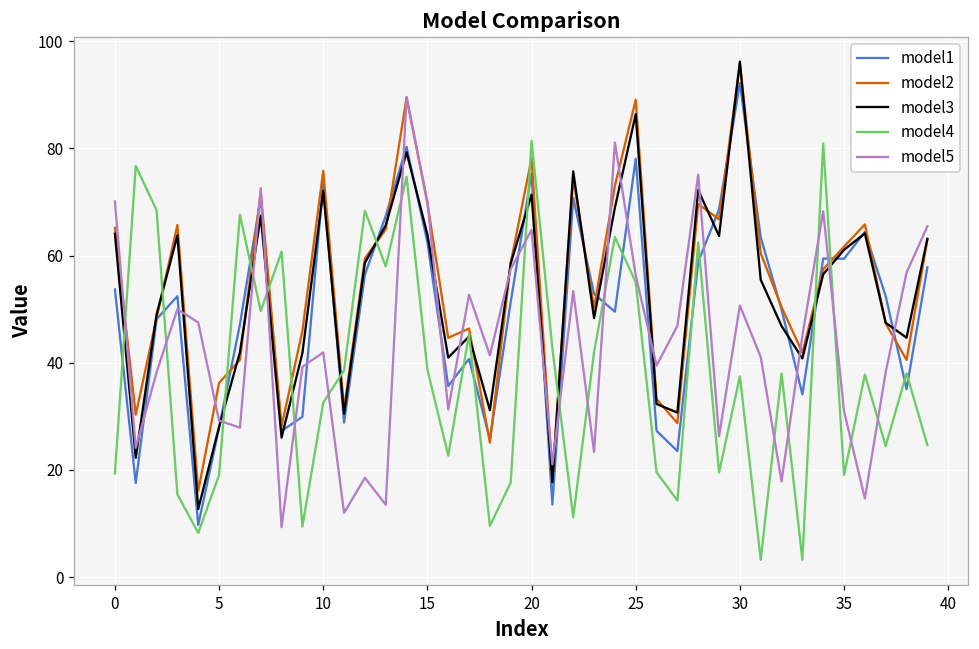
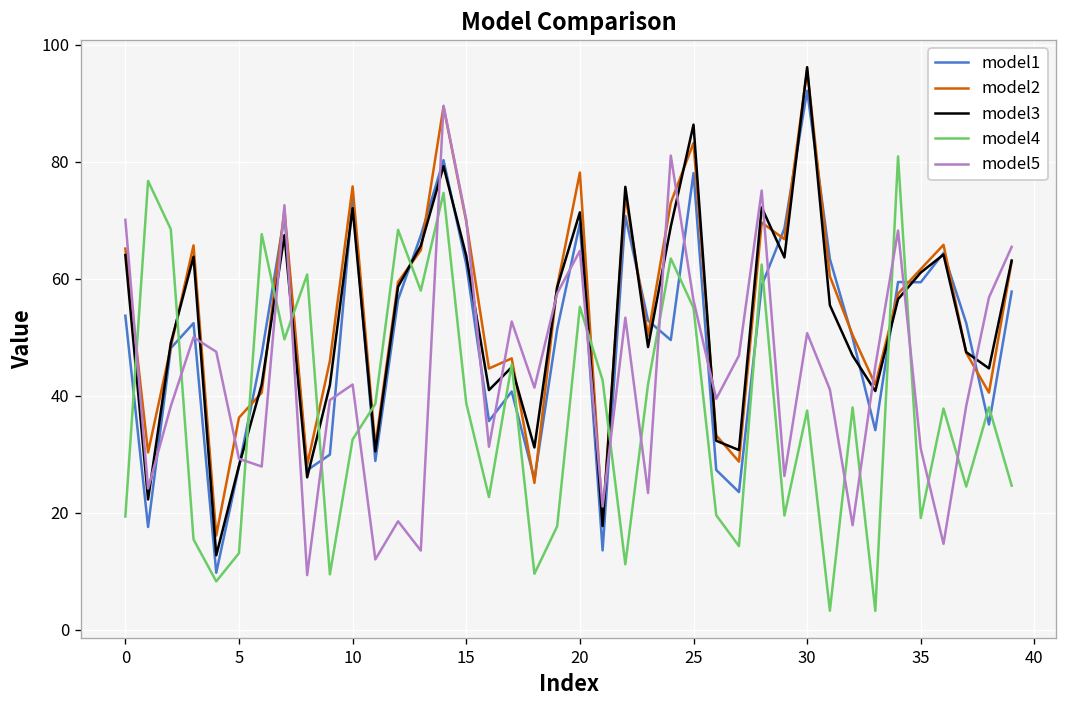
  {
    "model1": {
      "0": 54,
      "10": 74,
      "15": 62,
-     "20": 75,
+     "20": 69,
      "25": 78,
      "30": 92,
      "35": 59
    },
    "model2": {
      "0": 65,
      "5": 36,
      "10": 76,
      "20": 78,
-     "25": 89,
+     "25": 83,
      "35": 62
    },
    "model3": {
      "0": 64,
      "10": 72,
      "15": 64,
      "20": 71,
      "25": 86,
      "35": 61
    },
    "model4": {
      "0": 19,
-     "5": 19,
+     "5": 13,
      "10": 33,
      "15": 39,
-     "20": 81,
+     "20": 55,
      "25": 55,
      "30": 37,
      "35": 19
    },
    "model5": {
      "0": 70,
      "5": 29,
      "10": 42,
      "20": 65,
      "25": 56,
      "30": 51,
      "35": 31
    }
  }
